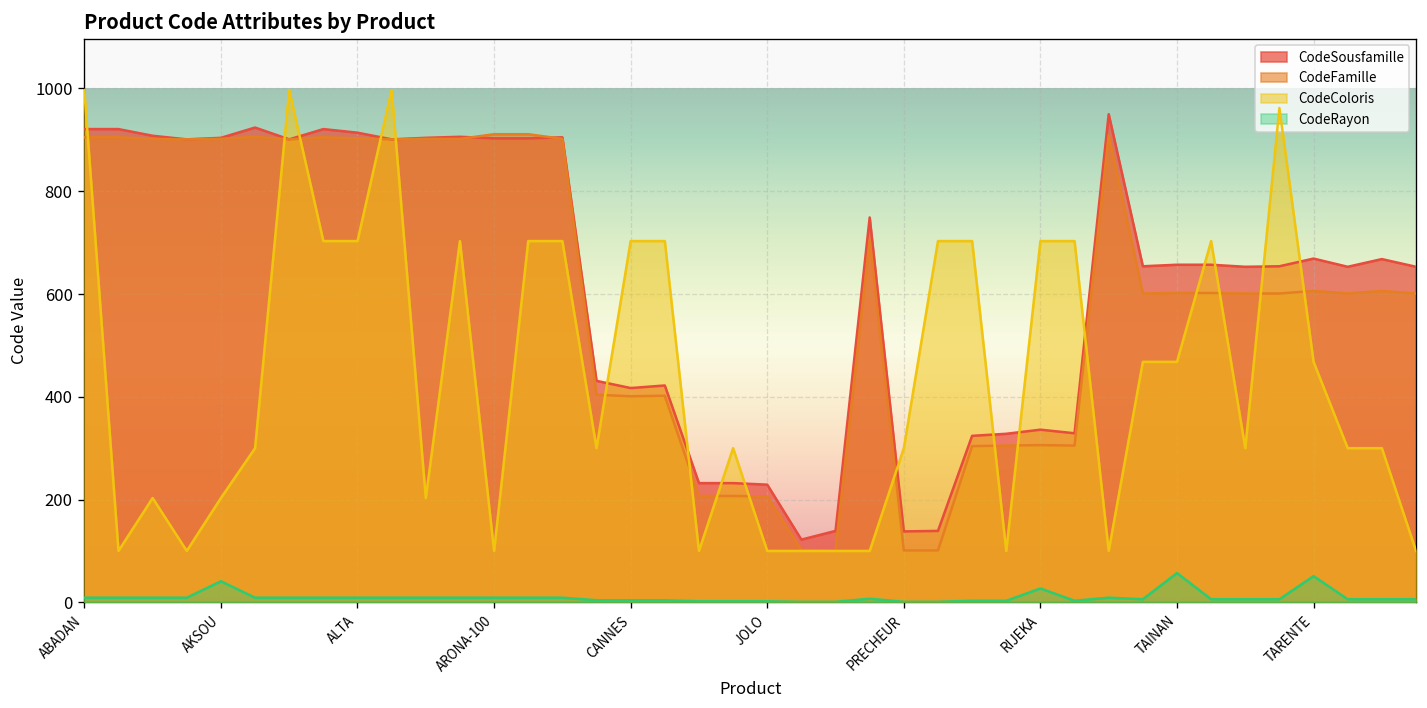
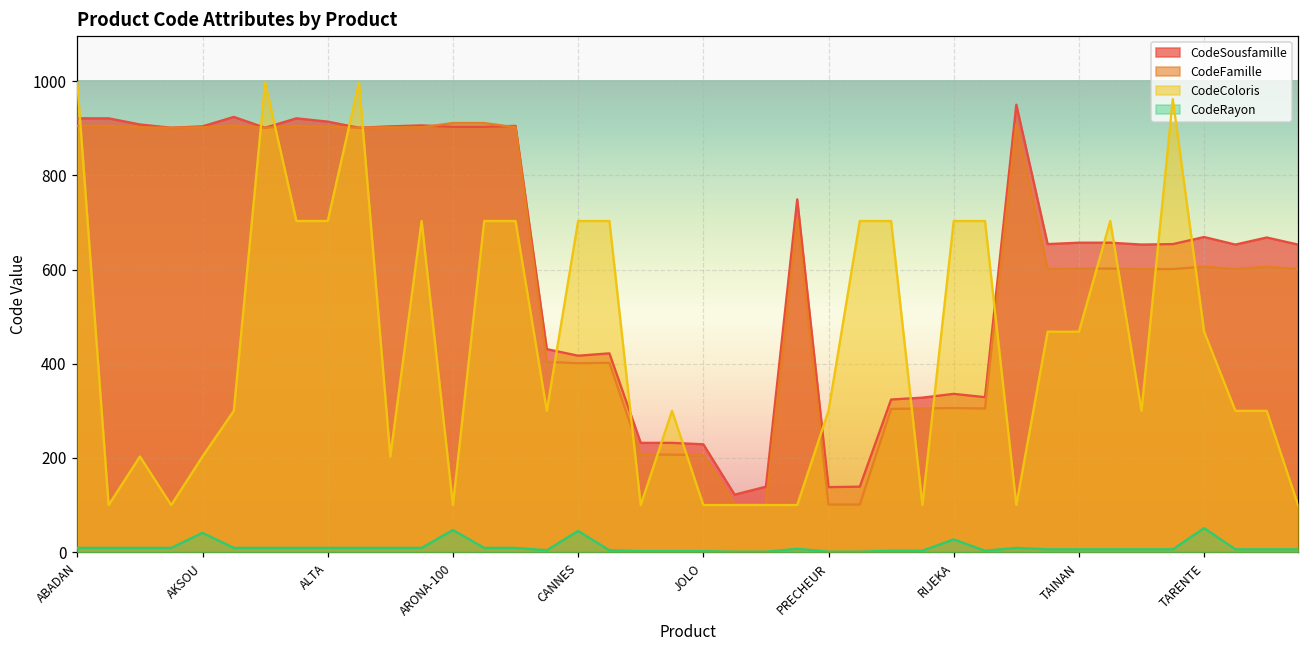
  {
    "CodeColoris": {
      "ABADAN": 1000,
      "AKSOU": 200,
      "ALTA": 700,
      "ARONA-100": 100,
      "CANNES": 700,
      "JOLO": 100,
      "PRECHEUR": 300,
      "RIJEKA": 700,
      "TAINAN": 470,
      "TARENTE": 470
    },
    "CodeRayon": {
      "ABADAN": 10,
      "AKSOU": 40,
      "ALTA": 10,
-     "ARONA-100": 10,
-     "CANNES": 0,
+     "ARONA-100": 50,
+     "CANNES": 50,
      "JOLO": 0,
      "PRECHEUR": 0,
      "RIJEKA": 30,
-     "TAINAN": 60,
+     "TAINAN": 10,
      "TARENTE": 50
    }
  }
